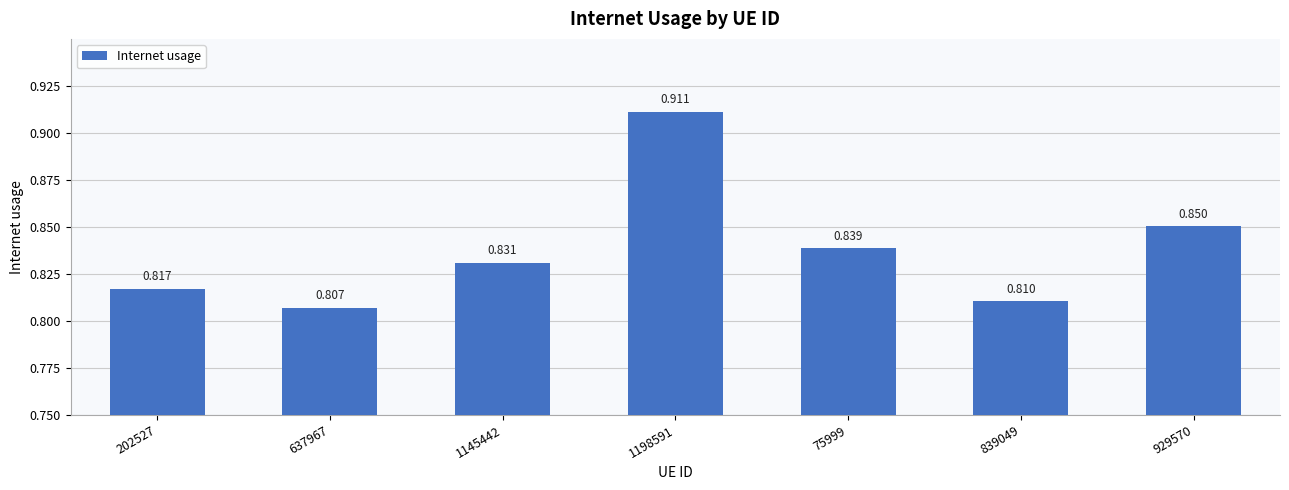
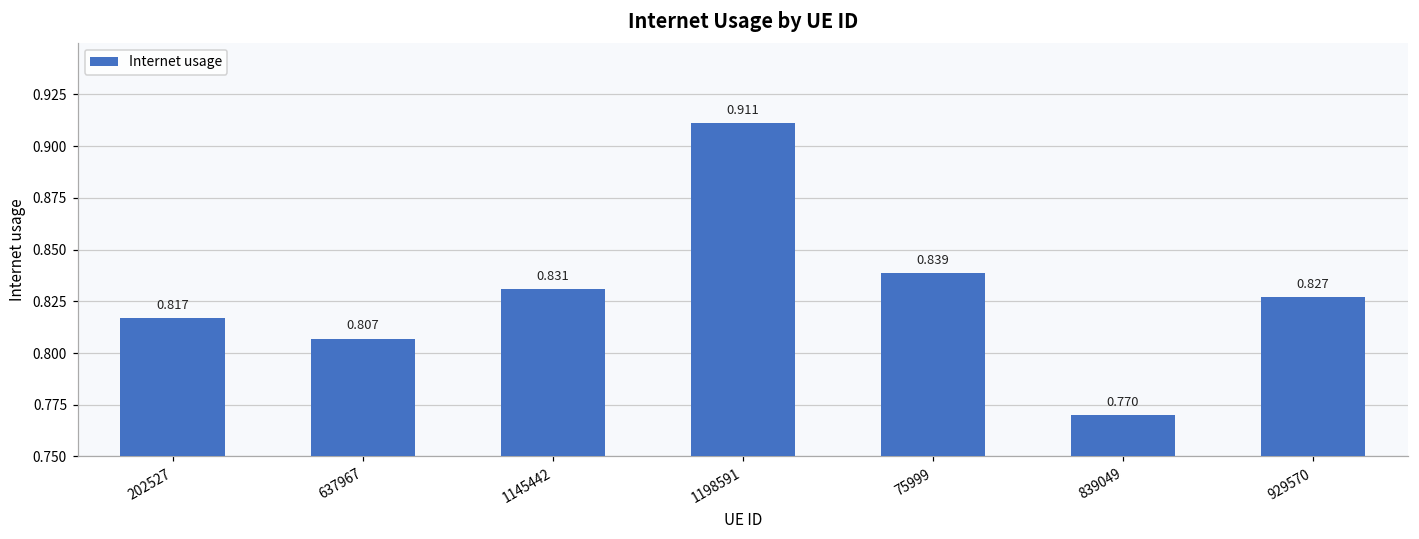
  {
    "202527": 0.817,
    "637967": 0.807,
    "1145442": 0.831,
    "1198591": 0.911,
    "75999": 0.839,
-   "839049": 0.810,
-   "929570": 0.850
+   "839049": 0.770,
+   "929570": 0.827
  }
